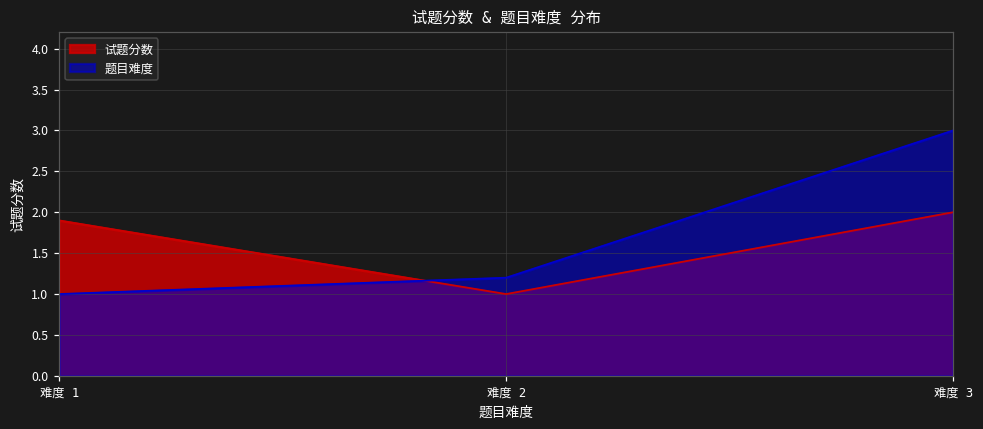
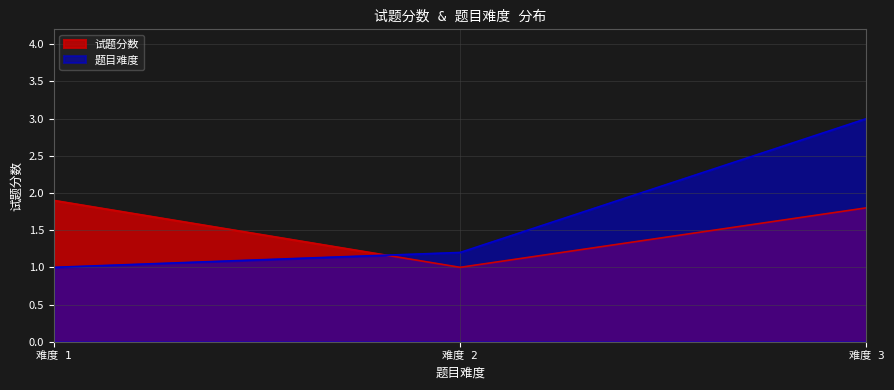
  {
    "试题分数": {
      "难度 1": 1.9,
      "难度 2": 1.0,
-     "难度 3": 2.0
+     "难度 3": 1.8
    },
    "题目难度": {
      "难度 1": 1.0,
      "难度 2": 1.2,
      "难度 3": 3.0
    }
  }
